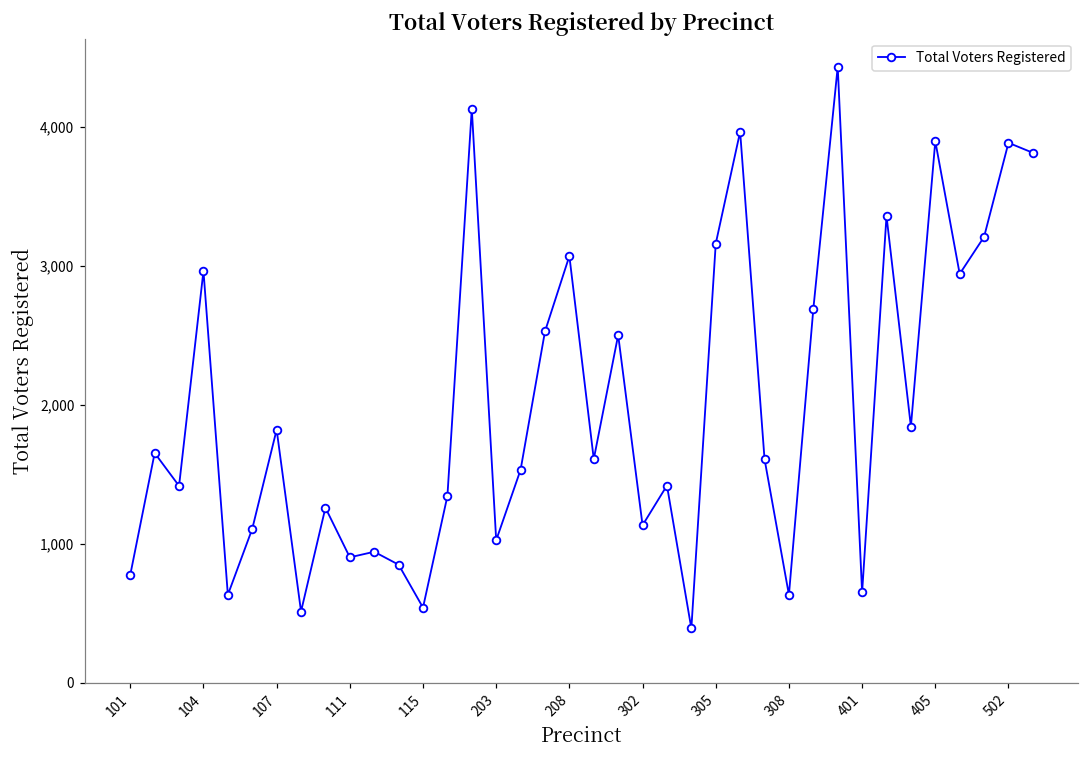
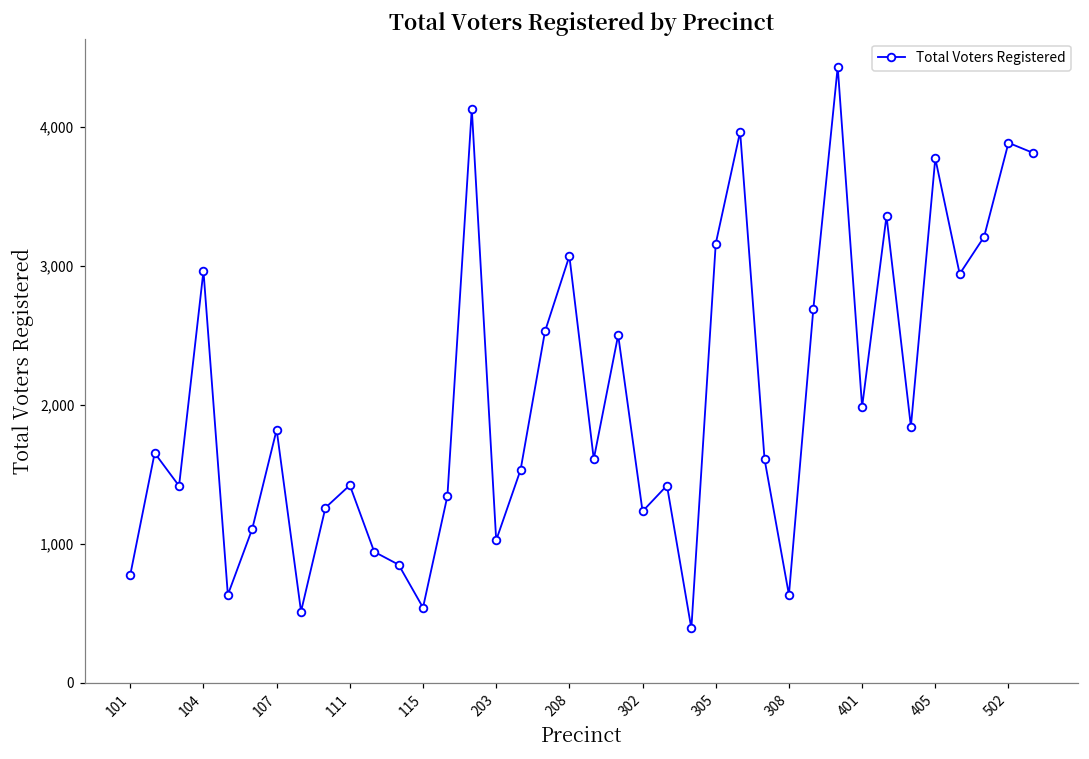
  {
    "101": "780",
    "104": "2,960",
    "107": "1,820",
-   "111": "900",
+   "111": "1,420",
    "115": "540",
    "203": "1,030",
    "208": "3,070",
-   "302": "1,130",
+   "302": "1,230",
    "305": "3,160",
    "308": "630",
-   "401": "650",
-   "405": "3,900",
+   "401": "1,990",
+   "405": "3,770",
    "502": "3,890"
  }
